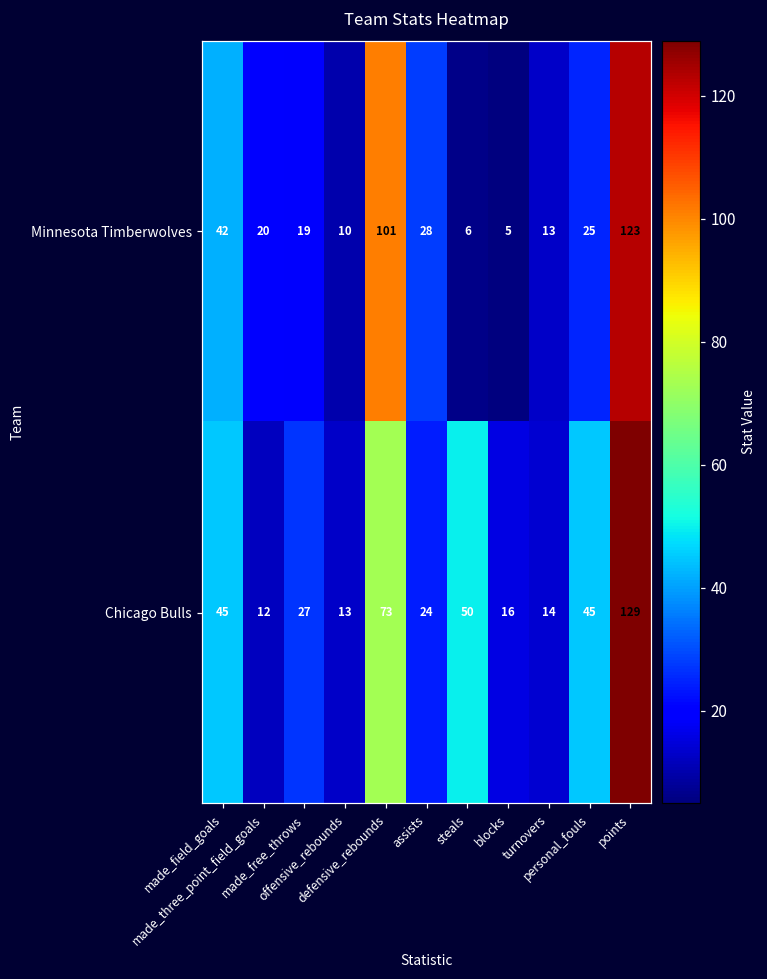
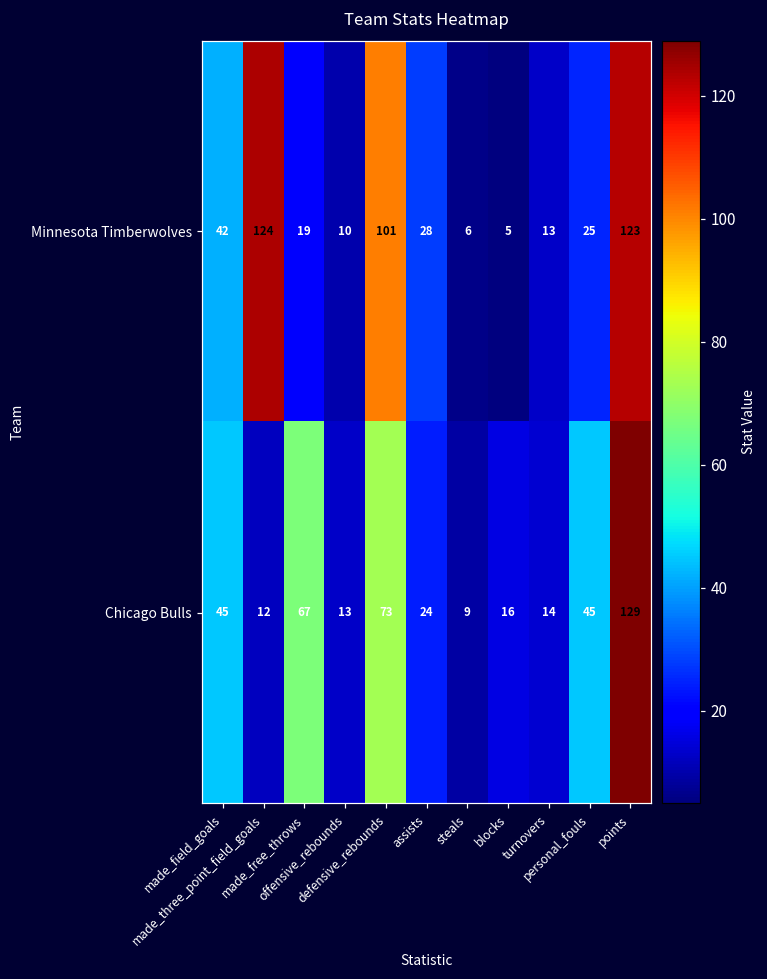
  {
    "Minnesota Timberwolves": {
      "made_field_goals": 42,
-     "made_three_point_field_goals": 20,
+     "made_three_point_field_goals": 124,
      "made_free_throws": 19,
      "offensive_rebounds": 10,
      "defensive_rebounds": 101,
      "assists": 28,
      "steals": 6,
      "blocks": 5,
      "turnovers": 13,
      "personal_fouls": 25,
      "points": 123
    },
    "Chicago Bulls": {
      "made_field_goals": 45,
      "made_three_point_field_goals": 12,
-     "made_free_throws": 27,
+     "made_free_throws": 67,
      "offensive_rebounds": 13,
      "defensive_rebounds": 73,
      "assists": 24,
-     "steals": 50,
+     "steals": 9,
      "blocks": 16,
      "turnovers": 14,
      "personal_fouls": 45,
      "points": 129
    }
  }
